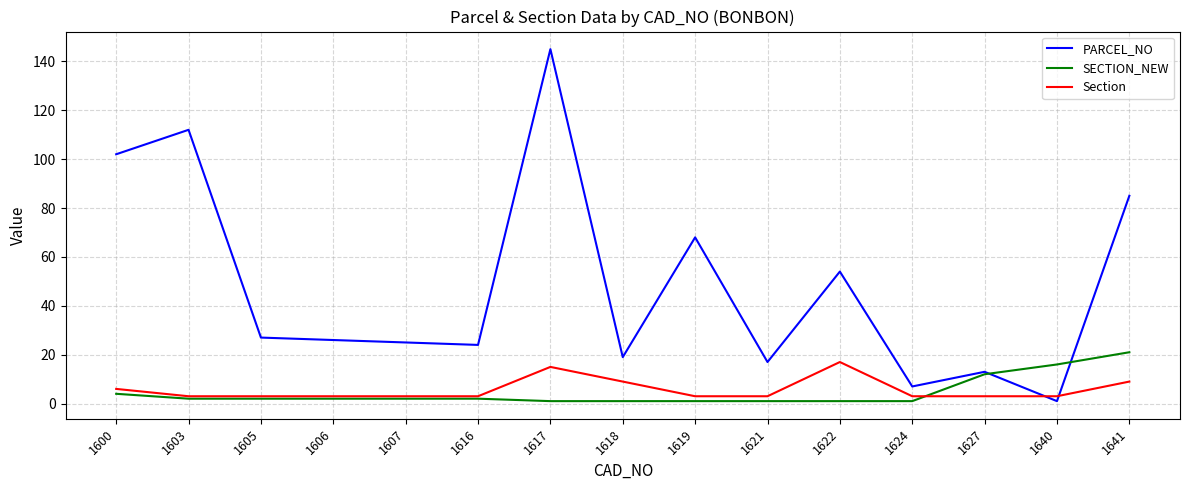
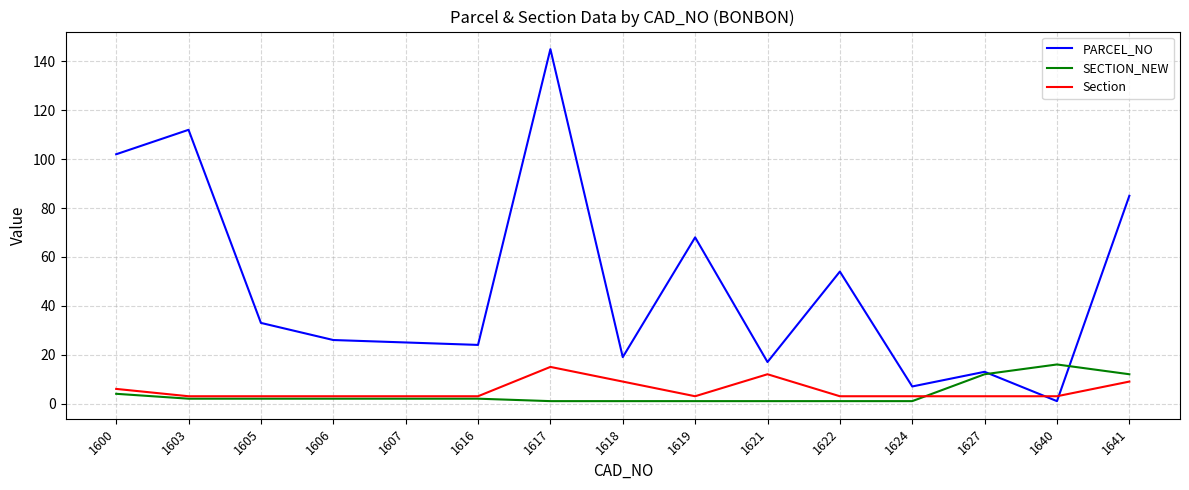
  {
    "PARCEL_NO": {
      "1600": 102,
      "1603": 112,
-     "1605": 27,
+     "1605": 33,
      "1606": 26,
      "1607": 25,
      "1616": 24,
      "1617": 145,
      "1618": 19,
      "1619": 68,
      "1621": 17,
      "1622": 54,
      "1624": 7,
      "1640": 1,
      "1641": 85
    },
    "SECTION_NEW": {
      "1600": 4,
      "1617": 1,
      "1618": 1,
      "1619": 1,
      "1621": 1,
      "1622": 1,
      "1624": 1,
      "1640": 16,
-     "1641": 21
+     "1641": 12
    },
    "Section": {
      "1600": 6,
      "1617": 15,
      "1618": 9,
      "1619": 3,
-     "1621": 3,
-     "1622": 17,
+     "1621": 12,
+     "1622": 3,
      "1624": 3,
      "1627": 3,
      "1640": 3,
      "1641": 9
    }
  }
